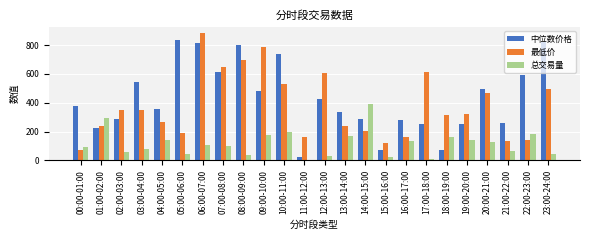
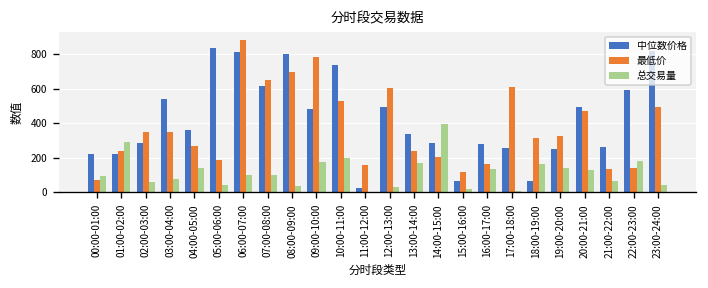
  {
    "中位数价格": {
-     "00:00-01:00": 380,
+     "00:00-01:00": 220,
      "01:00-02:00": 220,
      "02:00-03:00": 290,
      "03:00-04:00": 540,
      "04:00-05:00": 360,
      "05:00-06:00": 840,
      "06:00-07:00": 810,
      "07:00-08:00": 620,
      "08:00-09:00": 800,
      "09:00-10:00": 480,
      "10:00-11:00": 740,
      "11:00-12:00": 20,
-     "12:00-13:00": 430,
+     "12:00-13:00": 490,
      "13:00-14:00": 340,
      "14:00-15:00": 290,
      "15:00-16:00": 70,
      "16:00-17:00": 280,
      "17:00-18:00": 250,
      "18:00-19:00": 70,
      "19:00-20:00": 250,
      "20:00-21:00": 500,
      "21:00-22:00": 260,
      "22:00-23:00": 590
    },
    "最低价": {
      "00:00-01:00": 70,
      "01:00-02:00": 240,
      "02:00-03:00": 350,
      "03:00-04:00": 350,
      "04:00-05:00": 270,
      "05:00-06:00": 190,
      "06:00-07:00": 880,
      "07:00-08:00": 650,
      "08:00-09:00": 700,
      "09:00-10:00": 790,
      "10:00-11:00": 530,
      "11:00-12:00": 160,
      "12:00-13:00": 610,
      "13:00-14:00": 240,
      "14:00-15:00": 200,
      "15:00-16:00": 120,
      "16:00-17:00": 160,
      "17:00-18:00": 610,
      "18:00-19:00": 320,
      "19:00-20:00": 320,
      "20:00-21:00": 470,
      "21:00-22:00": 130,
      "22:00-23:00": 140,
      "23:00-24:00": 490
    },
    "总交易量": {
      "00:00-01:00": 100,
      "01:00-02:00": 290,
      "02:00-03:00": 60,
      "03:00-04:00": 80,
      "04:00-05:00": 140,
      "05:00-06:00": 40,
      "06:00-07:00": 100,
      "07:00-08:00": 100,
      "08:00-09:00": 40,
      "09:00-10:00": 180,
      "10:00-11:00": 200,
      "11:00-12:00": 0,
      "12:00-13:00": 30,
      "13:00-14:00": 170,
      "14:00-15:00": 390,
      "15:00-16:00": 20,
      "16:00-17:00": 140,
      "18:00-19:00": 160,
      "19:00-20:00": 140,
      "20:00-21:00": 130,
      "21:00-22:00": 70,
      "22:00-23:00": 180,
      "23:00-24:00": 40
    }
  }
